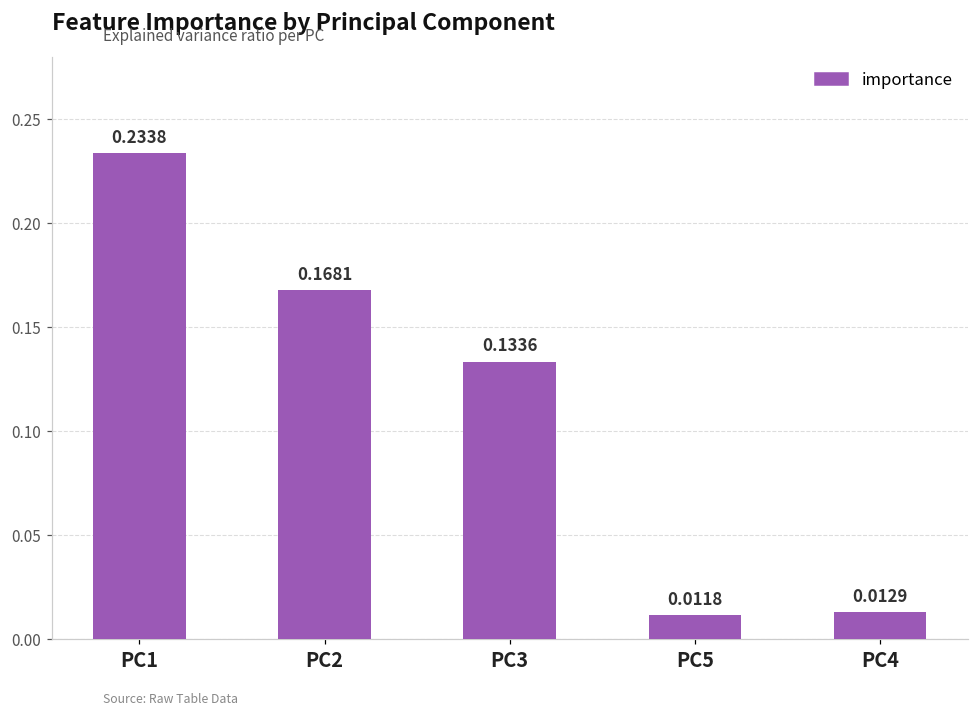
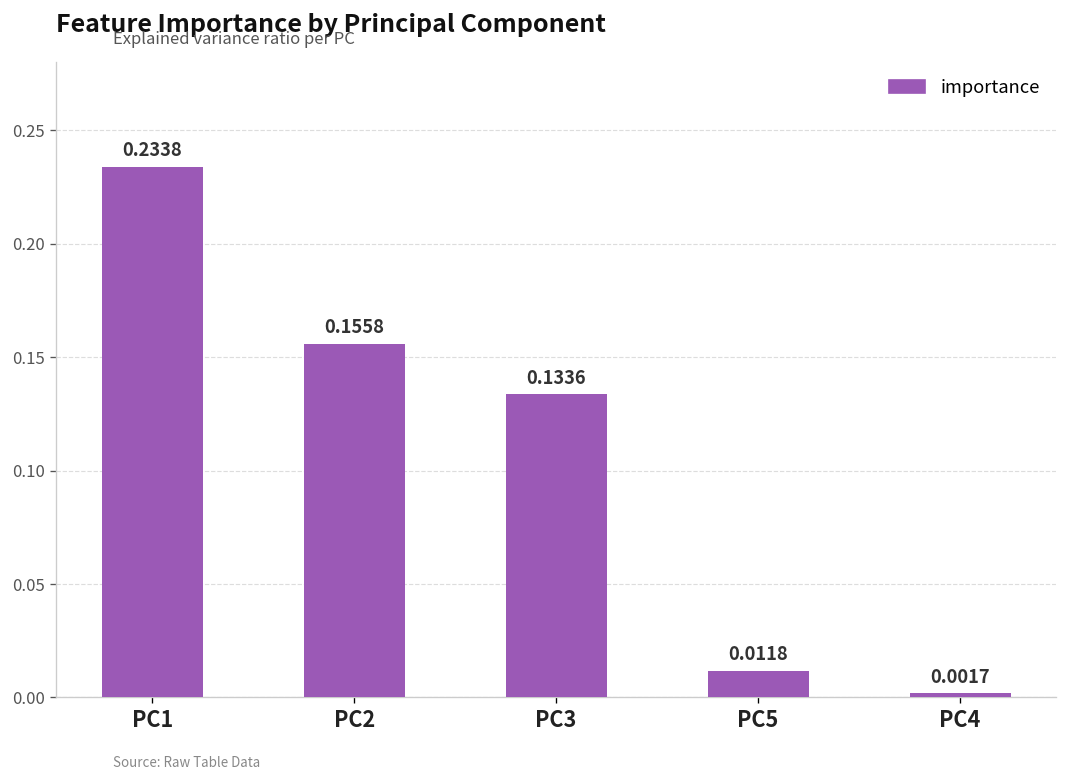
  {
    "PC1": 0.2338,
-   "PC2": 0.1681,
+   "PC2": 0.1558,
    "PC3": 0.1336,
    "PC5": 0.0118,
-   "PC4": 0.0129
+   "PC4": 0.0017
  }
